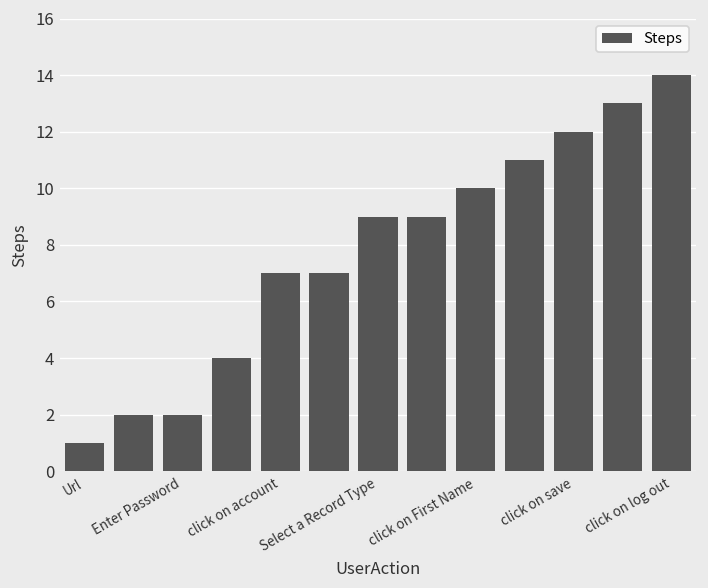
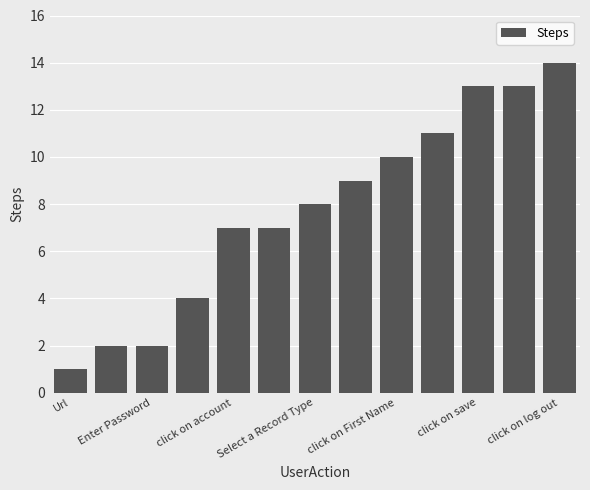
  {
    "Url": 1,
    "Enter Password": 2,
    "click on account": 7,
-   "Select a Record Type": 9,
+   "Select a Record Type": 8,
    "click on First Name": 10,
-   "click on save": 12,
+   "click on save": 13,
    "click on log out": 14
  }
